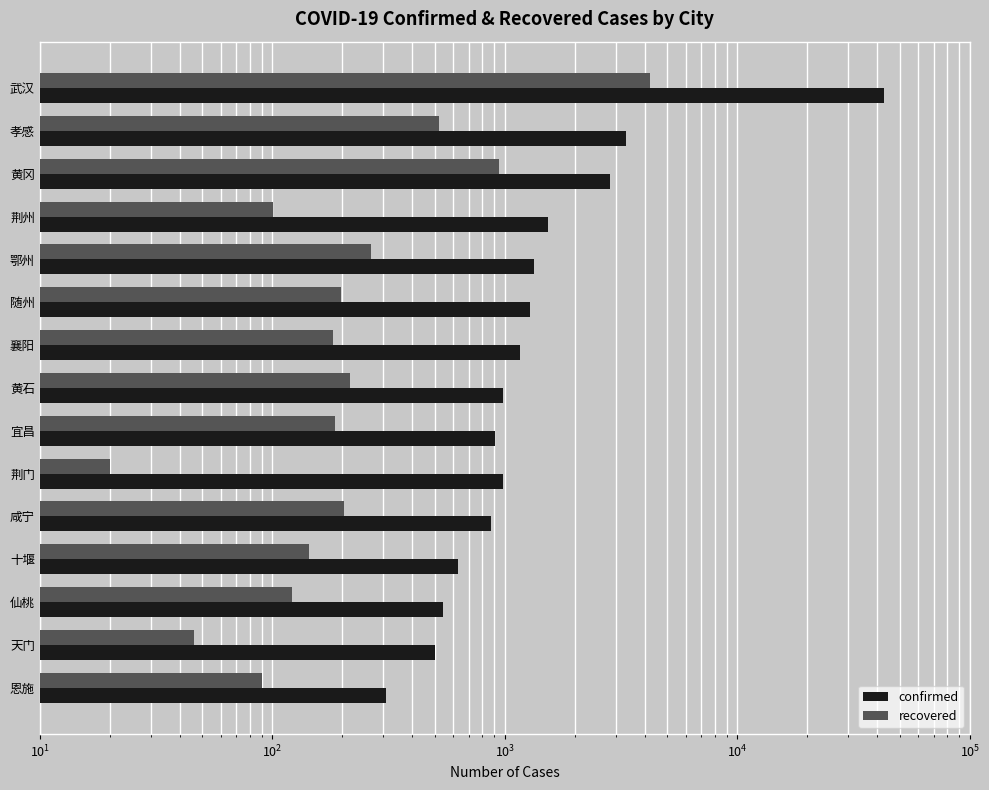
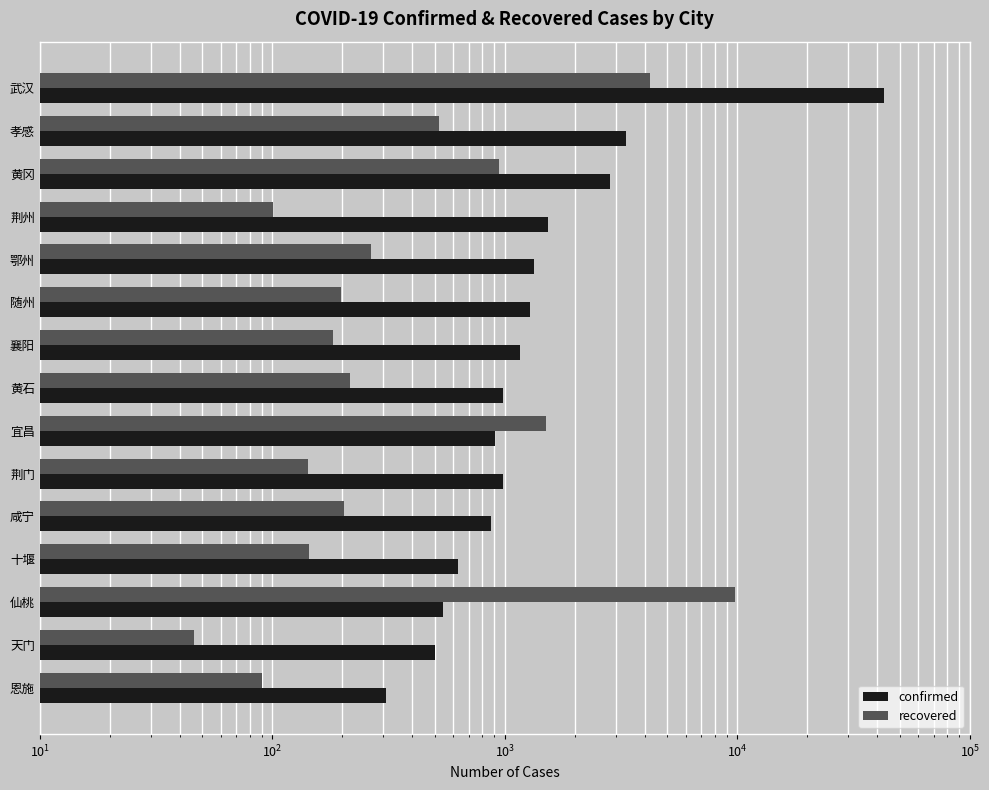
  {
    "confirmed": {
      "武汉": 43000,
      "孝感": 3300,
      "黄冈": 2800,
      "荆州": 1500,
      "鄂州": 1300,
      "随州": 1300,
      "襄阳": 1200,
      "黄石": 990,
      "宜昌": 900,
      "荆门": 980,
      "咸宁": 870,
      "十堰": 630,
      "仙桃": 540,
      "天门": 500,
      "恩施": 310
    },
    "recovered": {
      "武汉": 4200,
      "孝感": 520,
      "黄冈": 940,
      "荆州": 100,
      "鄂州": 270,
      "随州": 200,
      "襄阳": 180,
      "黄石": 220,
-     "宜昌": 190,
-     "荆门": 20,
+     "宜昌": 1500,
+     "荆门": 140,
      "咸宁": 200,
      "十堰": 140,
-     "仙桃": 120,
+     "仙桃": 9800,
      "天门": 46,
      "恩施": 90
    }
  }
